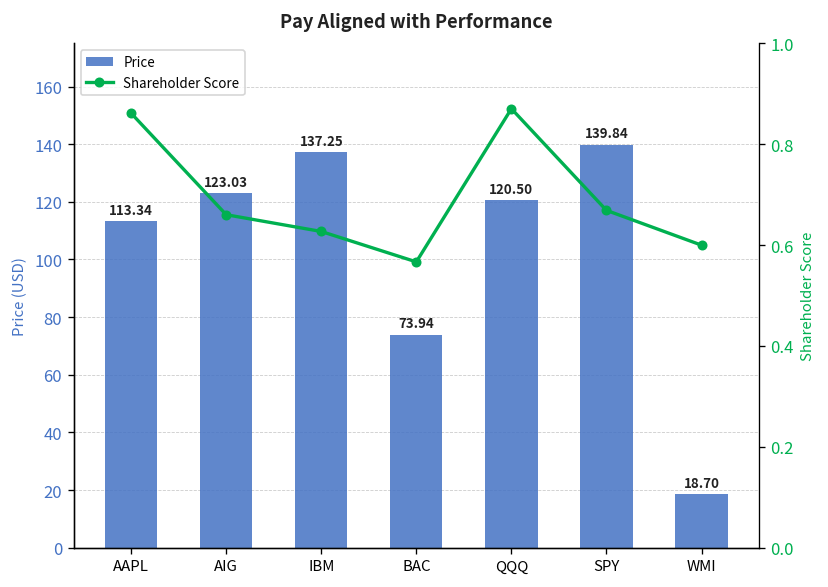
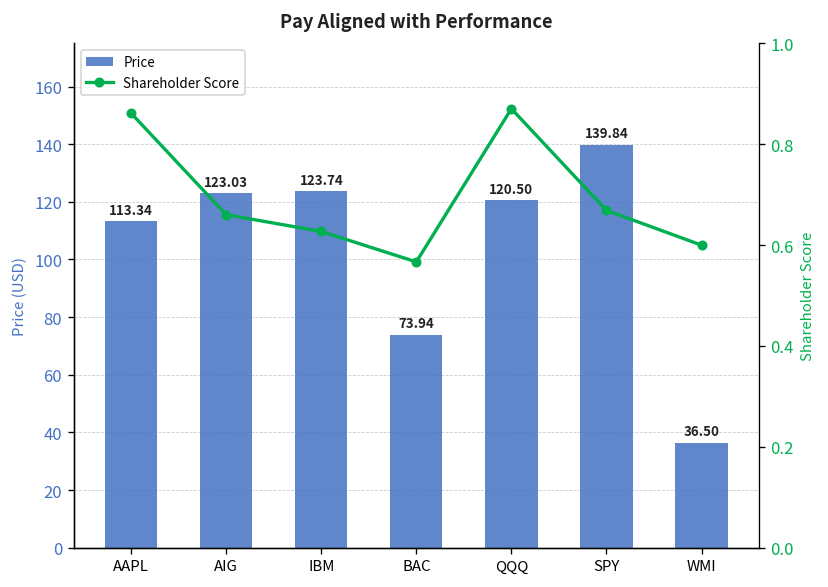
  {
    "Price": {
      "AAPL": 113.34,
      "AIG": 123.03,
-     "IBM": 137.25,
+     "IBM": 123.74,
      "BAC": 73.94,
      "QQQ": 120.50,
      "SPY": 139.84,
-     "WMI": 18.70
+     "WMI": 36.50
    }
  }
